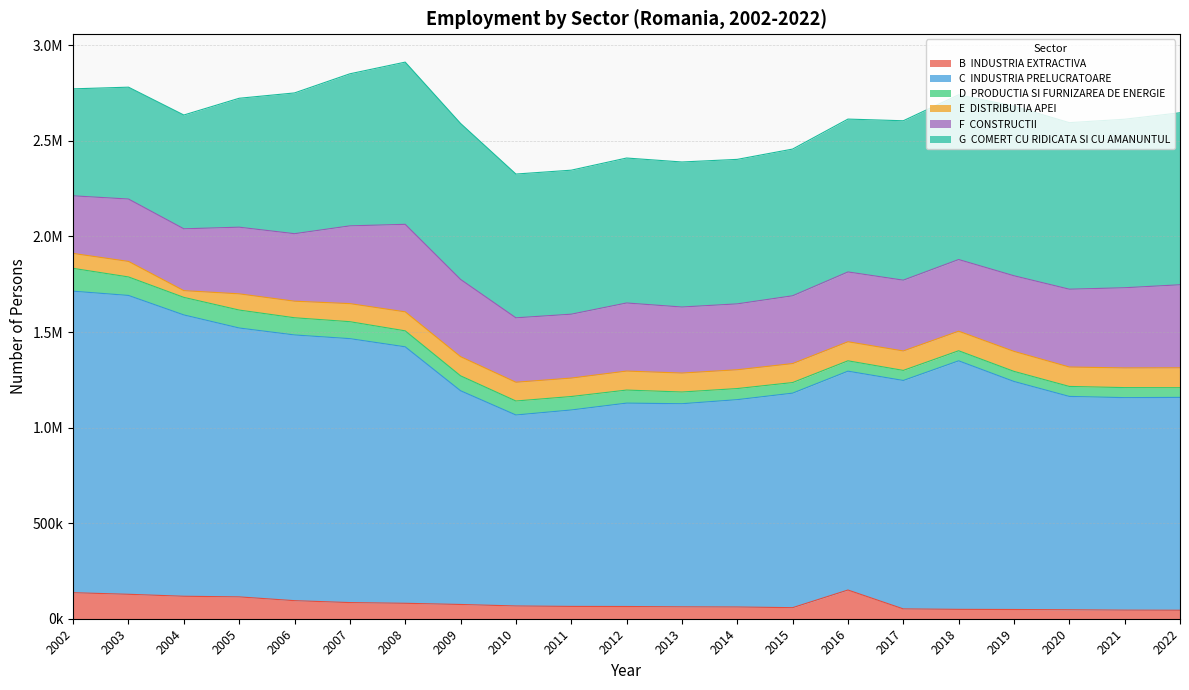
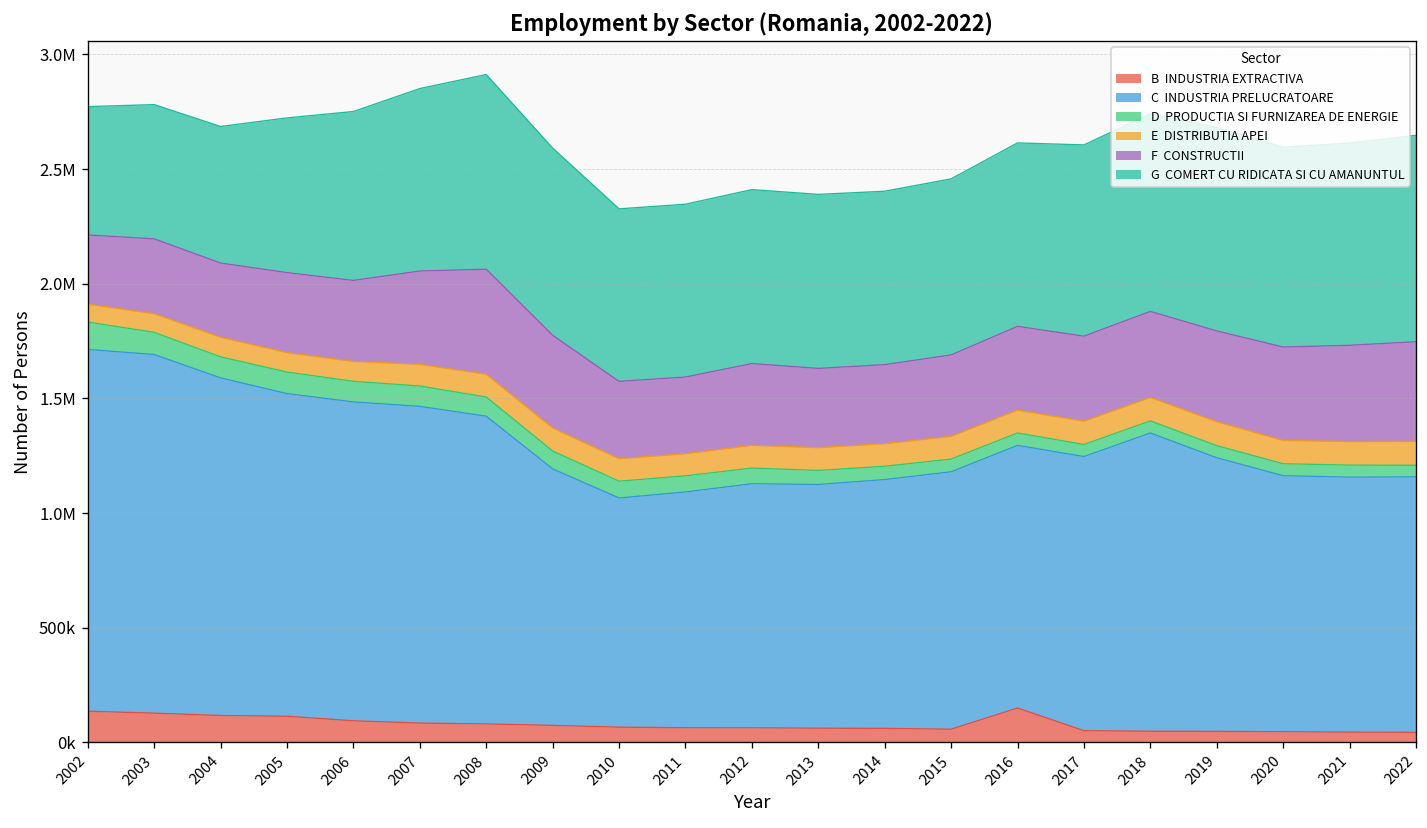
  {
    "B INDUSTRIA EXTRACTIVA": {
      "2002": 140000,
      "2003": 130000,
      "2004": 120000,
      "2005": 110000,
      "2006": 90000,
      "2007": 80000,
      "2008": 80000,
      "2009": 70000,
      "2010": 70000,
      "2011": 60000,
      "2012": 60000,
      "2013": 60000,
      "2014": 60000,
      "2015": 60000,
      "2016": 150000,
      "2017": 50000,
      "2018": 50000,
      "2019": 50000,
      "2020": 50000,
      "2021": 40000,
      "2022": 40000
    },
    "C INDUSTRIA PRELUCRATOARE": {
      "2002": 1580000,
      "2003": 1560000,
      "2004": 1470000,
      "2005": 1410000,
      "2006": 1390000,
      "2007": 1380000,
      "2008": 1340000,
      "2009": 1120000,
      "2010": 1000000,
      "2011": 1030000,
      "2012": 1060000,
      "2013": 1060000,
      "2014": 1080000,
      "2015": 1120000,
      "2016": 1150000,
      "2017": 1200000,
      "2018": 1300000,
      "2019": 1190000,
      "2020": 1120000,
      "2021": 1110000,
      "2022": 1110000
    },
    "E DISTRIBUTIA APEI": {
      "2002": 80000,
      "2003": 80000,
-     "2004": 40000,
+     "2004": 90000,
      "2005": 80000,
      "2006": 90000,
      "2007": 90000,
      "2008": 100000,
      "2009": 100000,
      "2010": 100000,
      "2011": 100000,
      "2012": 100000,
      "2013": 100000,
      "2014": 100000,
      "2015": 100000,
      "2016": 100000,
      "2017": 100000,
      "2018": 100000,
      "2019": 100000,
      "2020": 100000,
      "2021": 100000,
      "2022": 100000
    },
    "F CONSTRUCTII": {
      "2002": 300000,
      "2003": 330000,
      "2004": 320000,
      "2005": 350000,
      "2006": 350000,
      "2007": 410000,
      "2008": 460000,
      "2009": 400000,
      "2010": 340000,
      "2011": 330000,
      "2012": 360000,
      "2013": 350000,
      "2014": 340000,
      "2015": 350000,
      "2016": 370000,
      "2017": 370000,
      "2018": 370000,
      "2019": 400000,
      "2020": 410000,
      "2021": 420000,
      "2022": 430000
    }
  }
